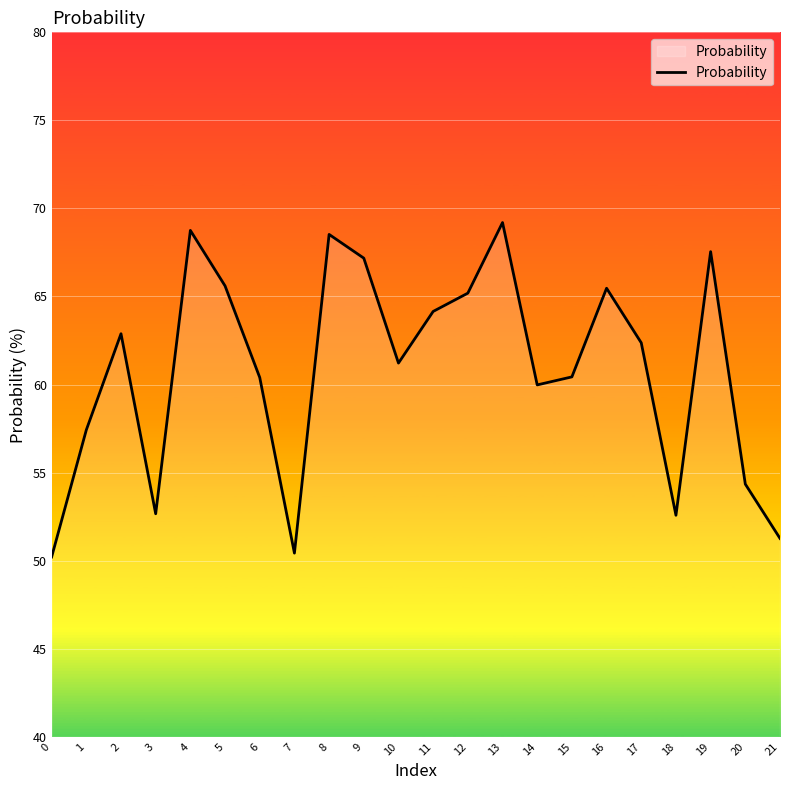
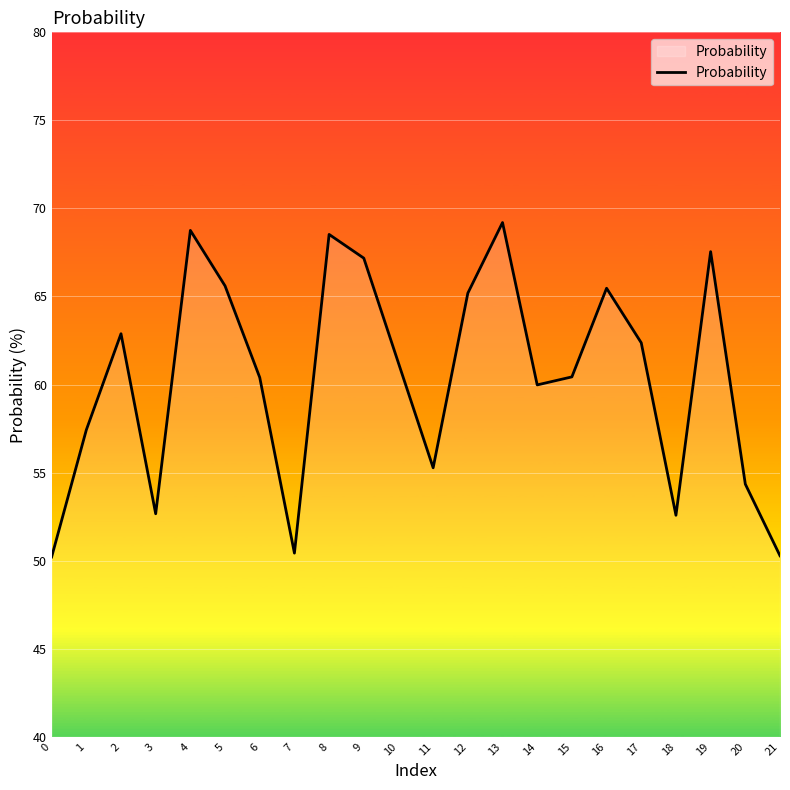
  {
    "0": 50.2,
    "1": 57.4,
    "2": 62.9,
    "3": 52.7,
    "4": 68.8,
    "5": 65.6,
    "6": 60.4,
    "7": 50.4,
    "8": 68.5,
    "9": 67.2,
    "10": 61.2,
-   "11": 64.2,
+   "11": 55.3,
    "12": 65.2,
    "13": 69.2,
    "14": 60.0,
    "15": 60.4,
    "16": 65.5,
    "17": 62.4,
    "18": 52.6,
    "19": 67.5,
    "20": 54.3,
-   "21": 51.3
+   "21": 50.3
  }
